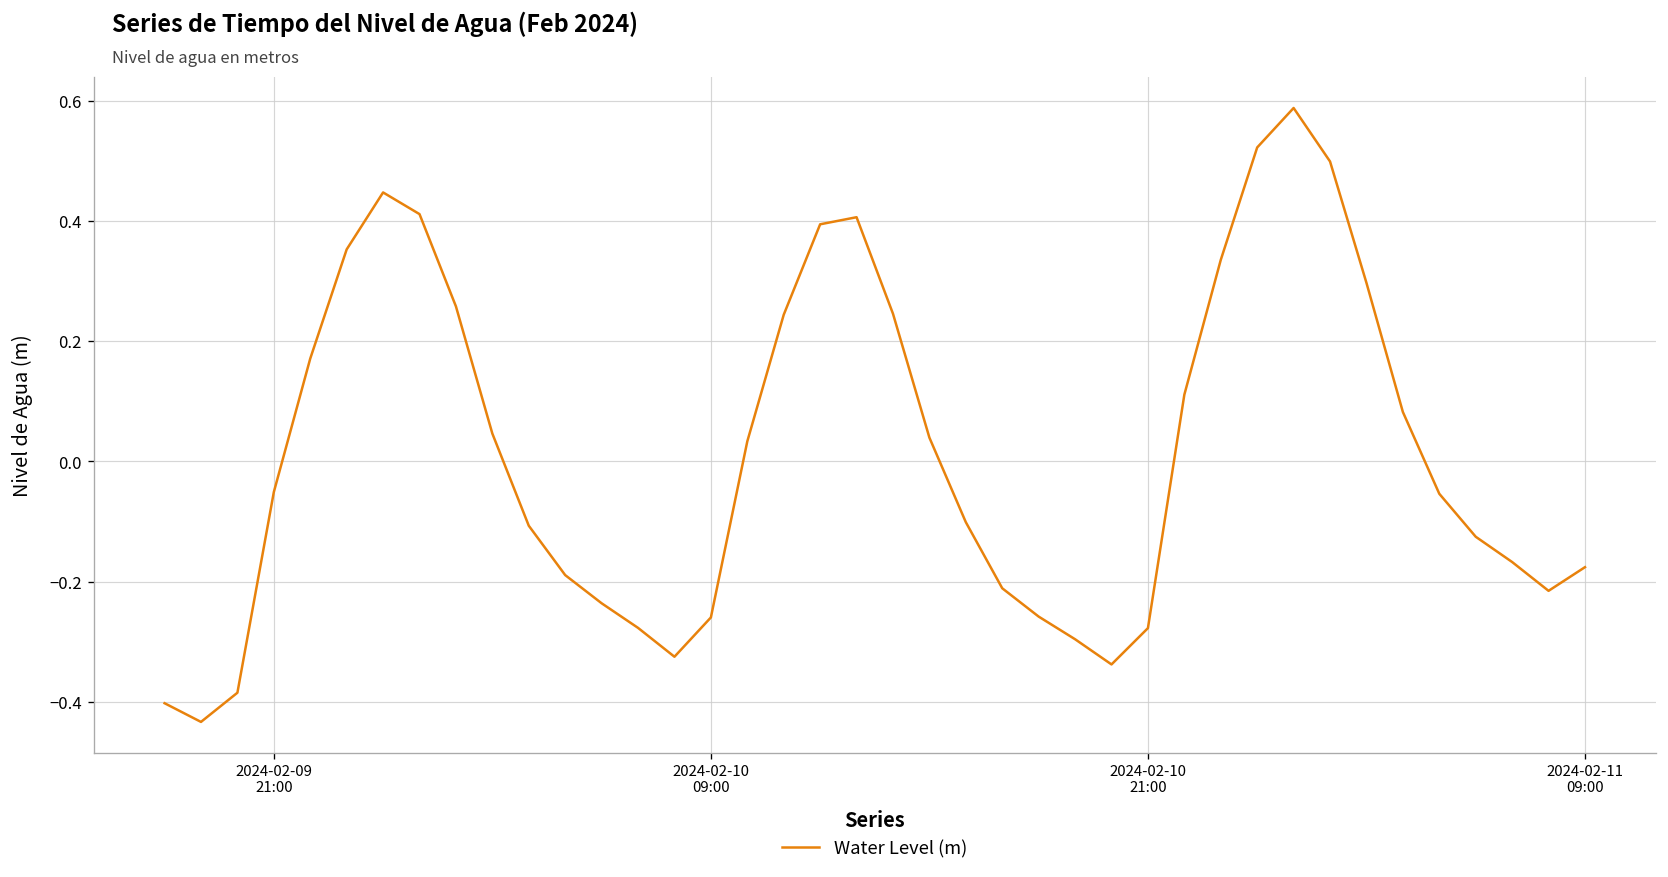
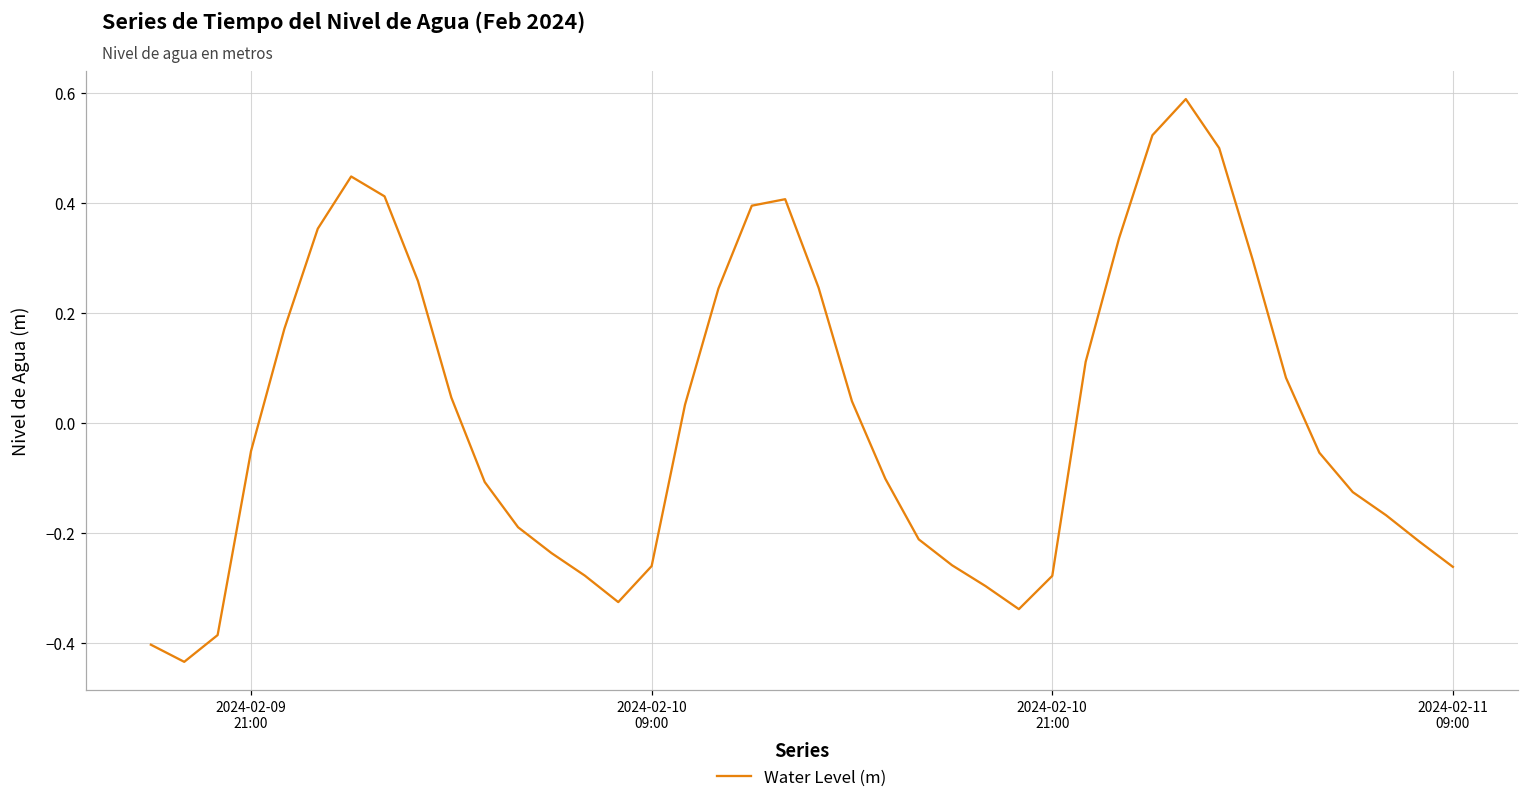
  {
    "2024-02-09 21:00": -0.05,
    "2024-02-10 09:00": -0.26,
    "2024-02-10 21:00": -0.28,
-   "2024-02-11 09:00": -0.18
+   "2024-02-11 09:00": -0.26
  }
